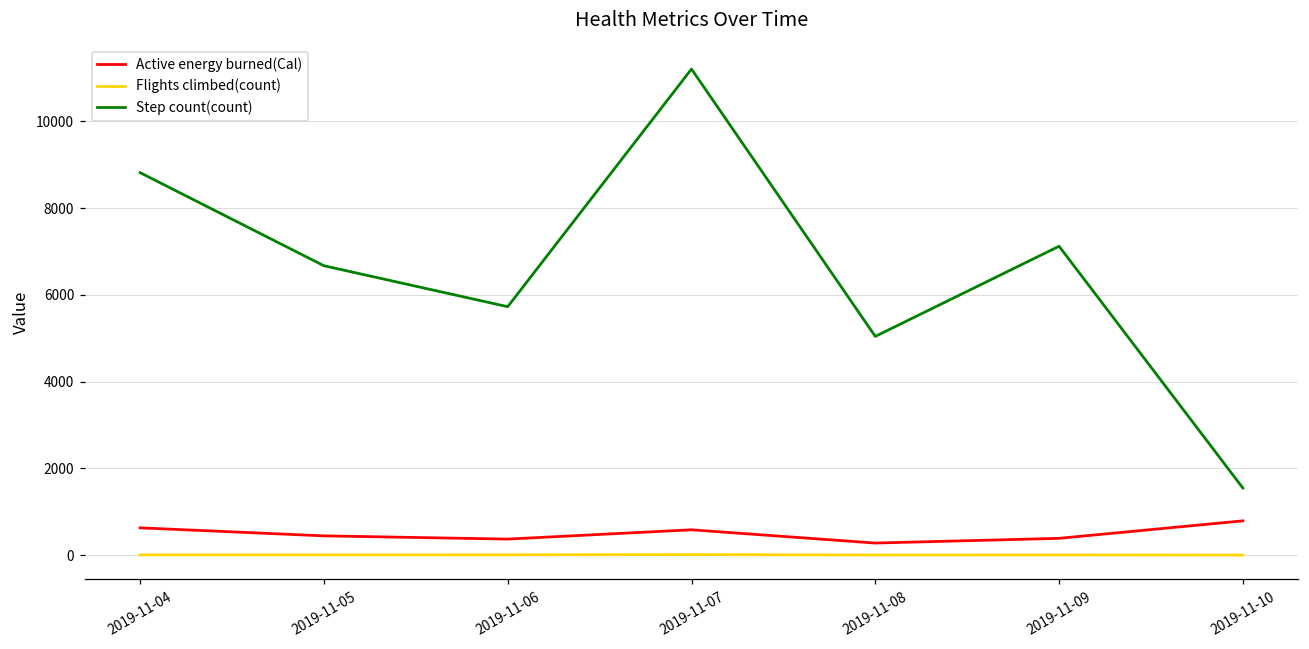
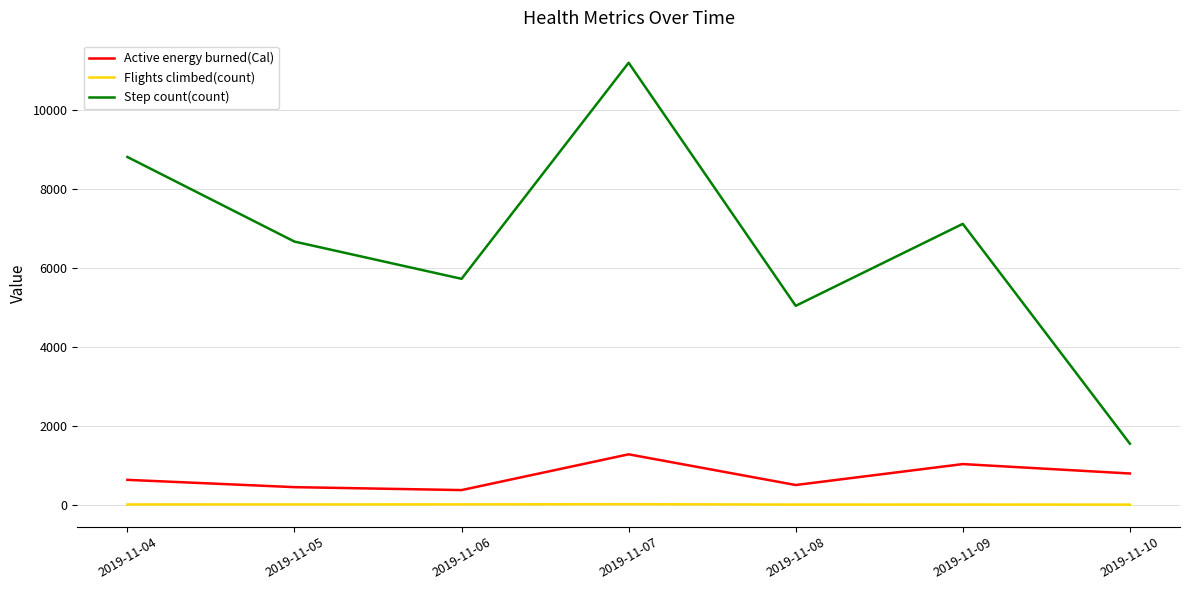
  {
    "Active energy burned(Cal)": {
      "2019-11-04": 600,
      "2019-11-05": 400,
      "2019-11-06": 400,
-     "2019-11-07": 600,
-     "2019-11-08": 300,
-     "2019-11-09": 400,
+     "2019-11-07": 1300,
+     "2019-11-08": 500,
+     "2019-11-09": 1000,
      "2019-11-10": 800
    },
    "Flights climbed(count)": {
      "2019-11-04": 0,
      "2019-11-05": 0,
      "2019-11-06": 0,
      "2019-11-07": 0,
      "2019-11-08": 0,
      "2019-11-09": 0,
      "2019-11-10": 0
    },
    "Step count(count)": {
      "2019-11-04": 8800,
      "2019-11-05": 6700,
      "2019-11-06": 5700,
      "2019-11-07": 11200,
      "2019-11-08": 5000,
      "2019-11-09": 7100,
      "2019-11-10": 1500
    }
  }
